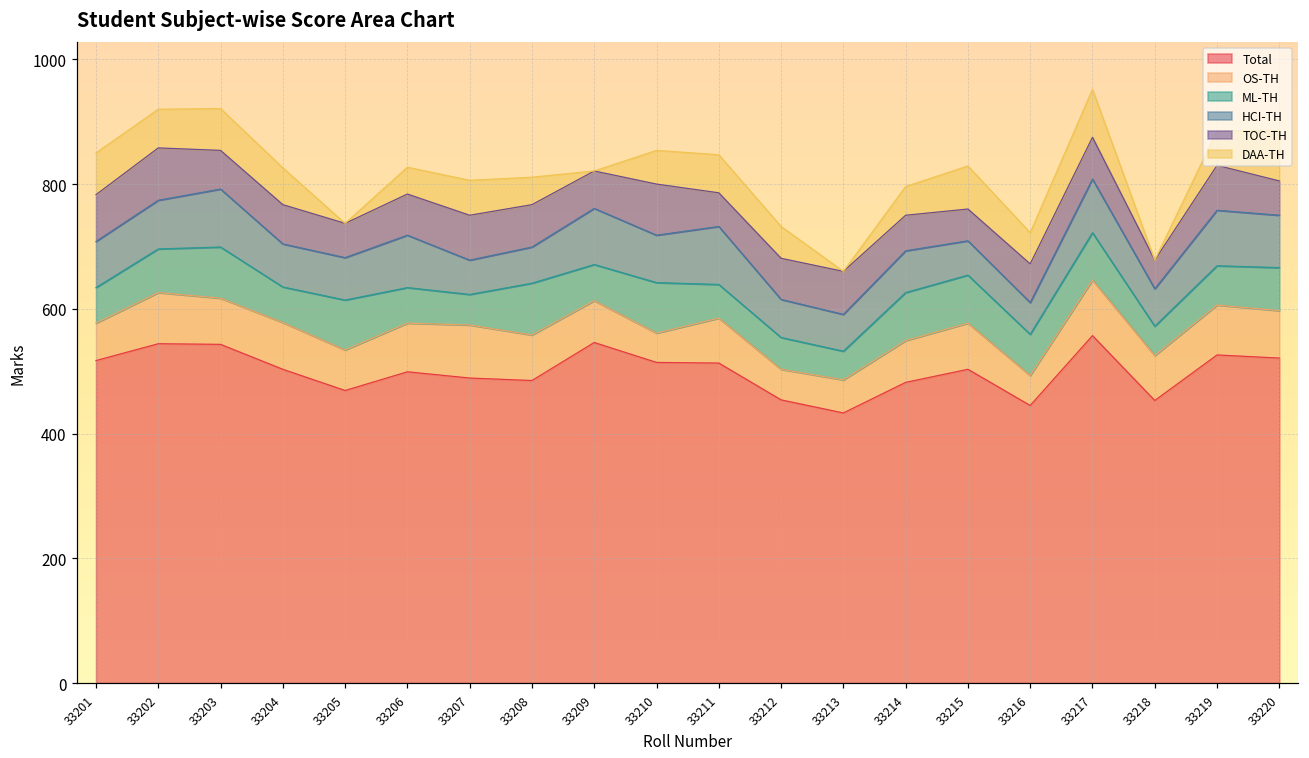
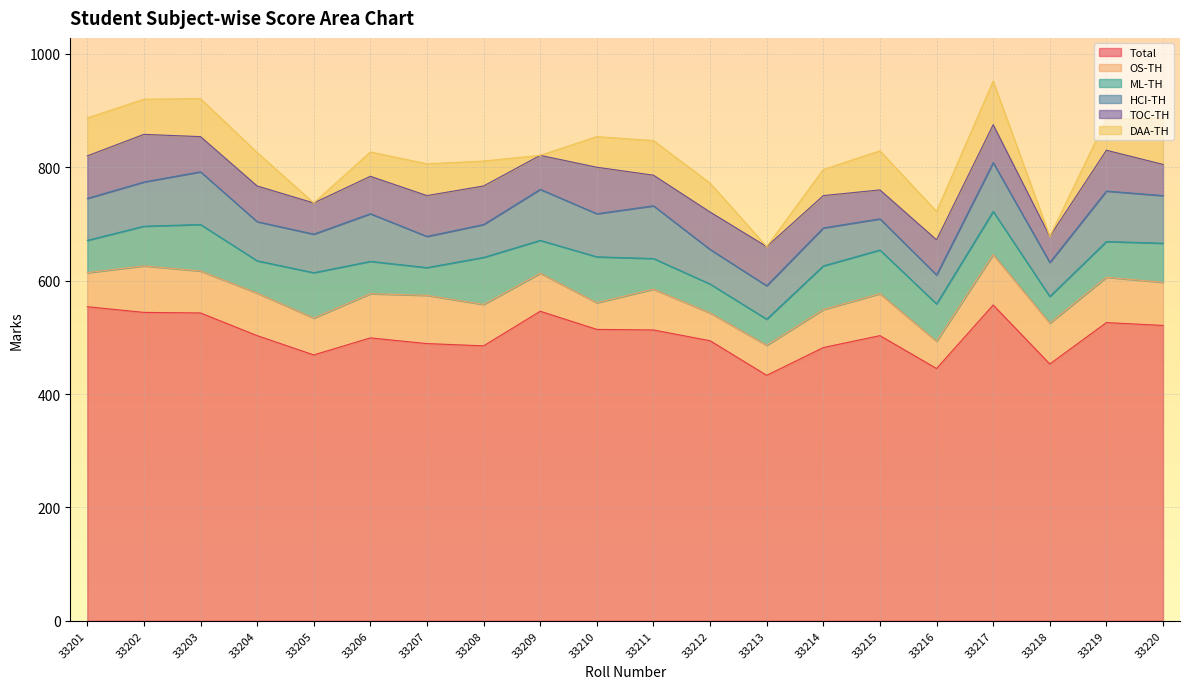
  {
    "Total": {
-     "33201": 520,
+     "33201": 550,
      "33202": 540,
      "33203": 540,
      "33204": 500,
      "33205": 470,
      "33206": 500,
      "33207": 490,
      "33208": 490,
      "33209": 550,
      "33210": 510,
      "33211": 510,
-     "33212": 450,
+     "33212": 490,
      "33213": 430,
      "33214": 480,
      "33215": 500,
      "33216": 450,
      "33217": 560,
      "33218": 450,
      "33219": 530,
      "33220": 520
    }
  }
